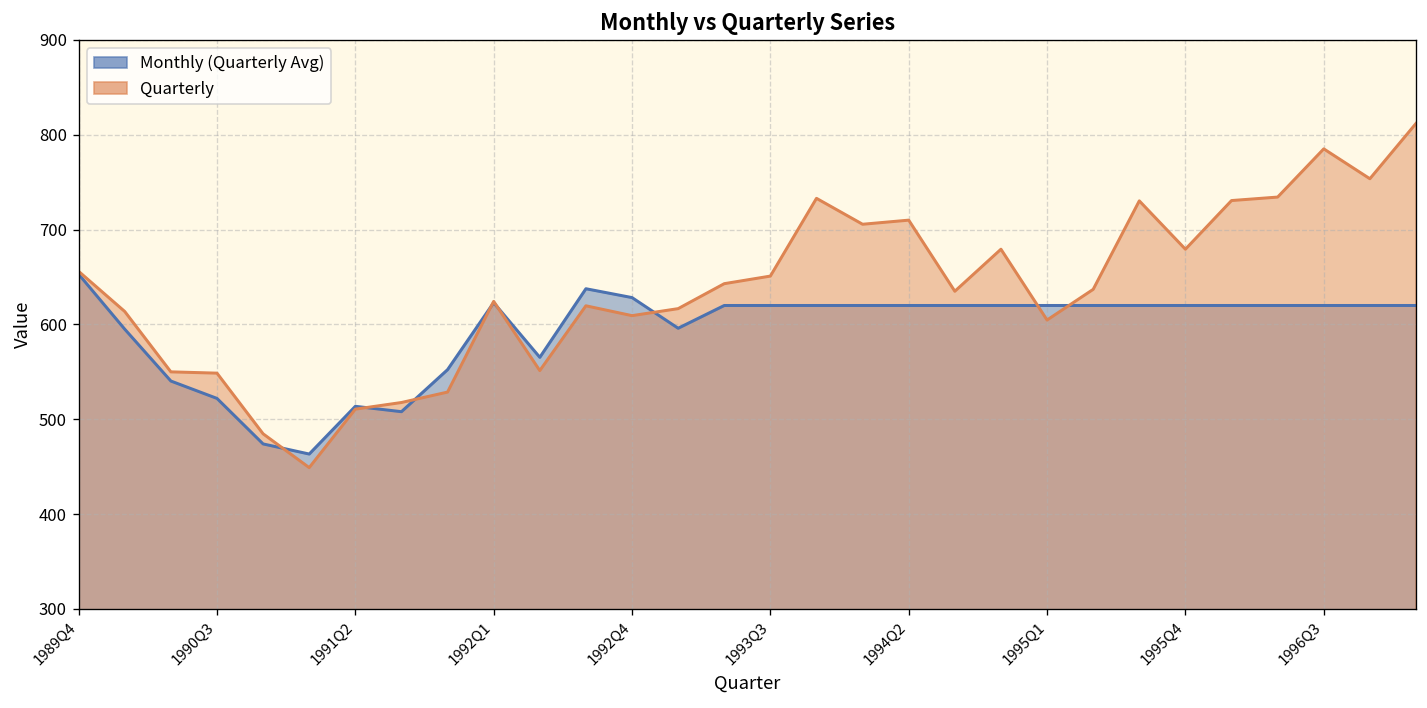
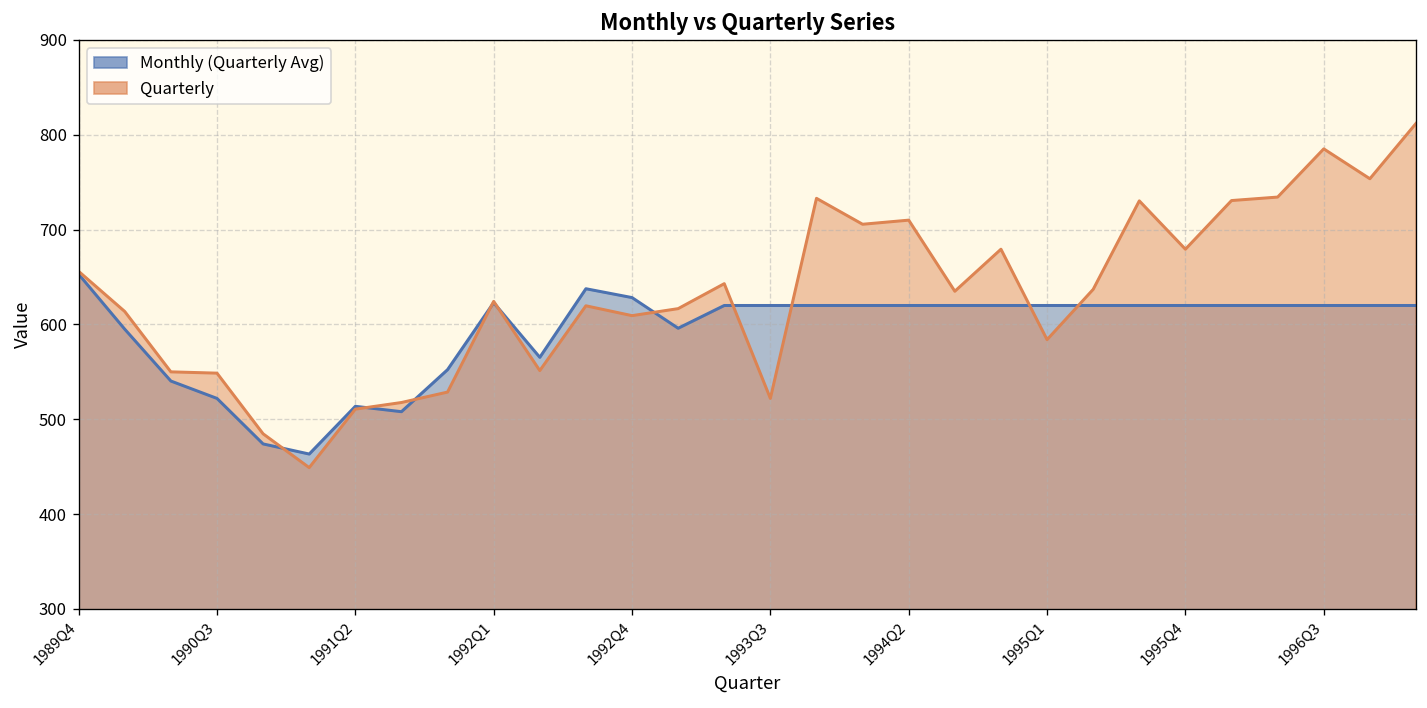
  {
    "Monthly (Quarterly Avg)": {
      "1990Q3": 520,
      "1992Q4": 630,
      "1993Q3": 620,
      "1994Q2": 620,
      "1995Q1": 620,
      "1995Q4": 620,
      "1996Q3": 620
    },
    "Quarterly": {
      "1990Q3": 550,
      "1992Q4": 610,
-     "1993Q3": 650,
+     "1993Q3": 520,
      "1994Q2": 710,
-     "1995Q1": 600,
+     "1995Q1": 580,
      "1995Q4": 680,
      "1996Q3": 790
    }
  }
